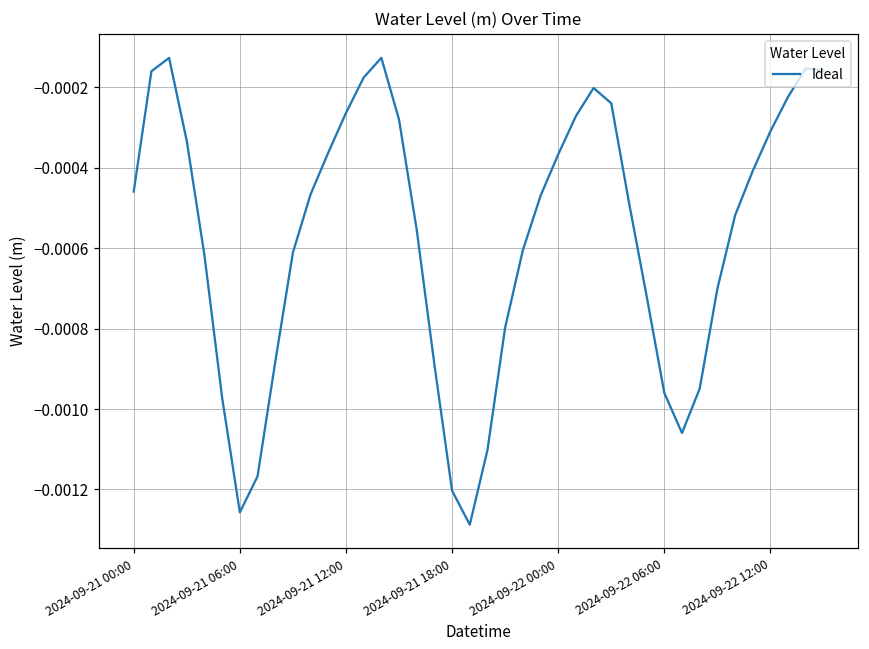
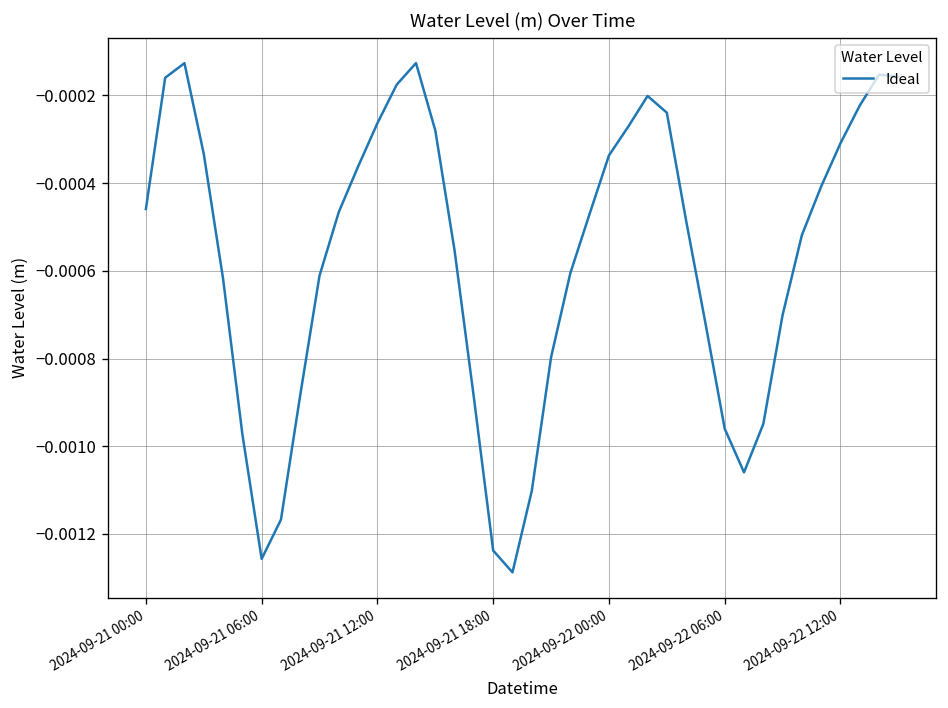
  {
    "2024-09-21 00:00": -0.00046,
    "2024-09-21 06:00": -0.00126,
    "2024-09-21 12:00": -0.00026,
-   "2024-09-21 18:00": -0.00120,
-   "2024-09-22 00:00": -0.00037,
+   "2024-09-21 18:00": -0.00124,
+   "2024-09-22 00:00": -0.00034,
    "2024-09-22 06:00": -0.00096,
    "2024-09-22 12:00": -0.00031
  }
